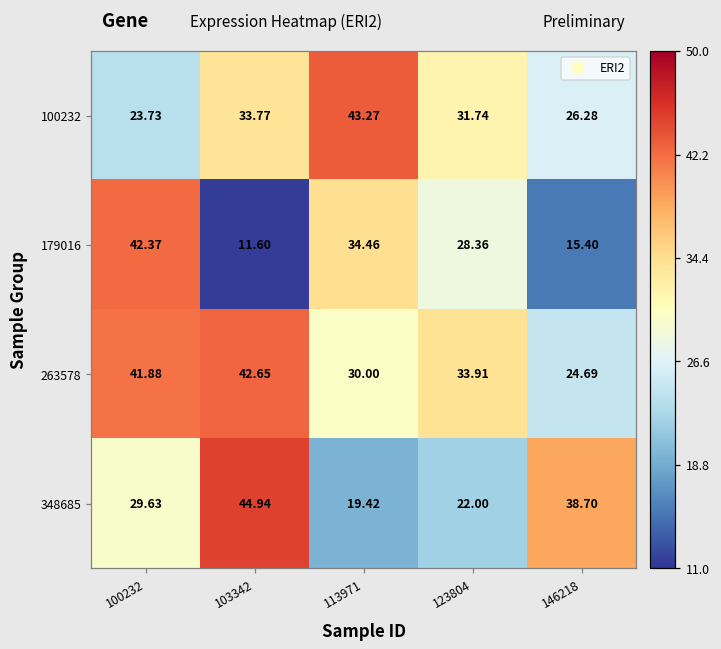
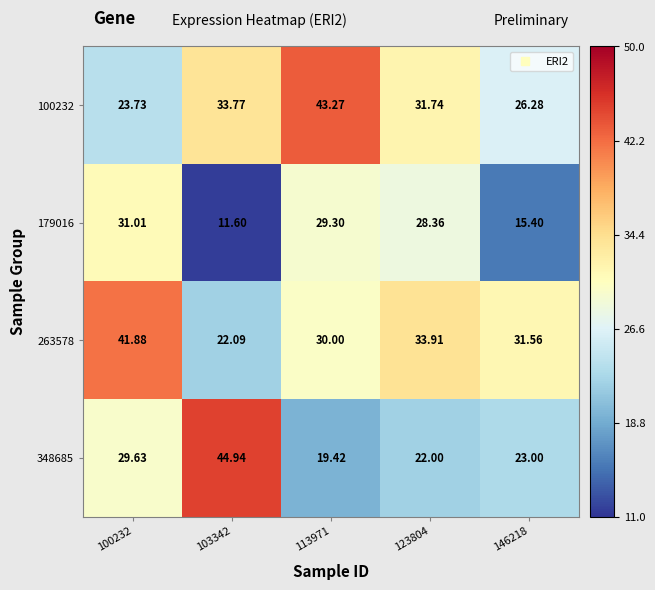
  {
    "100232": {
      "100232": 23.73,
      "103342": 33.77,
      "113971": 43.27,
      "123804": 31.74,
      "146218": 26.28
    },
    "179016": {
-     "100232": 42.37,
+     "100232": 31.01,
      "103342": 11.60,
-     "113971": 34.46,
+     "113971": 29.30,
      "123804": 28.36,
      "146218": 15.40
    },
    "263578": {
      "100232": 41.88,
-     "103342": 42.65,
+     "103342": 22.09,
      "113971": 30.00,
      "123804": 33.91,
-     "146218": 24.69
+     "146218": 31.56
    },
    "348685": {
      "100232": 29.63,
      "103342": 44.94,
      "113971": 19.42,
      "123804": 22.00,
-     "146218": 38.70
+     "146218": 23.00
    }
  }
